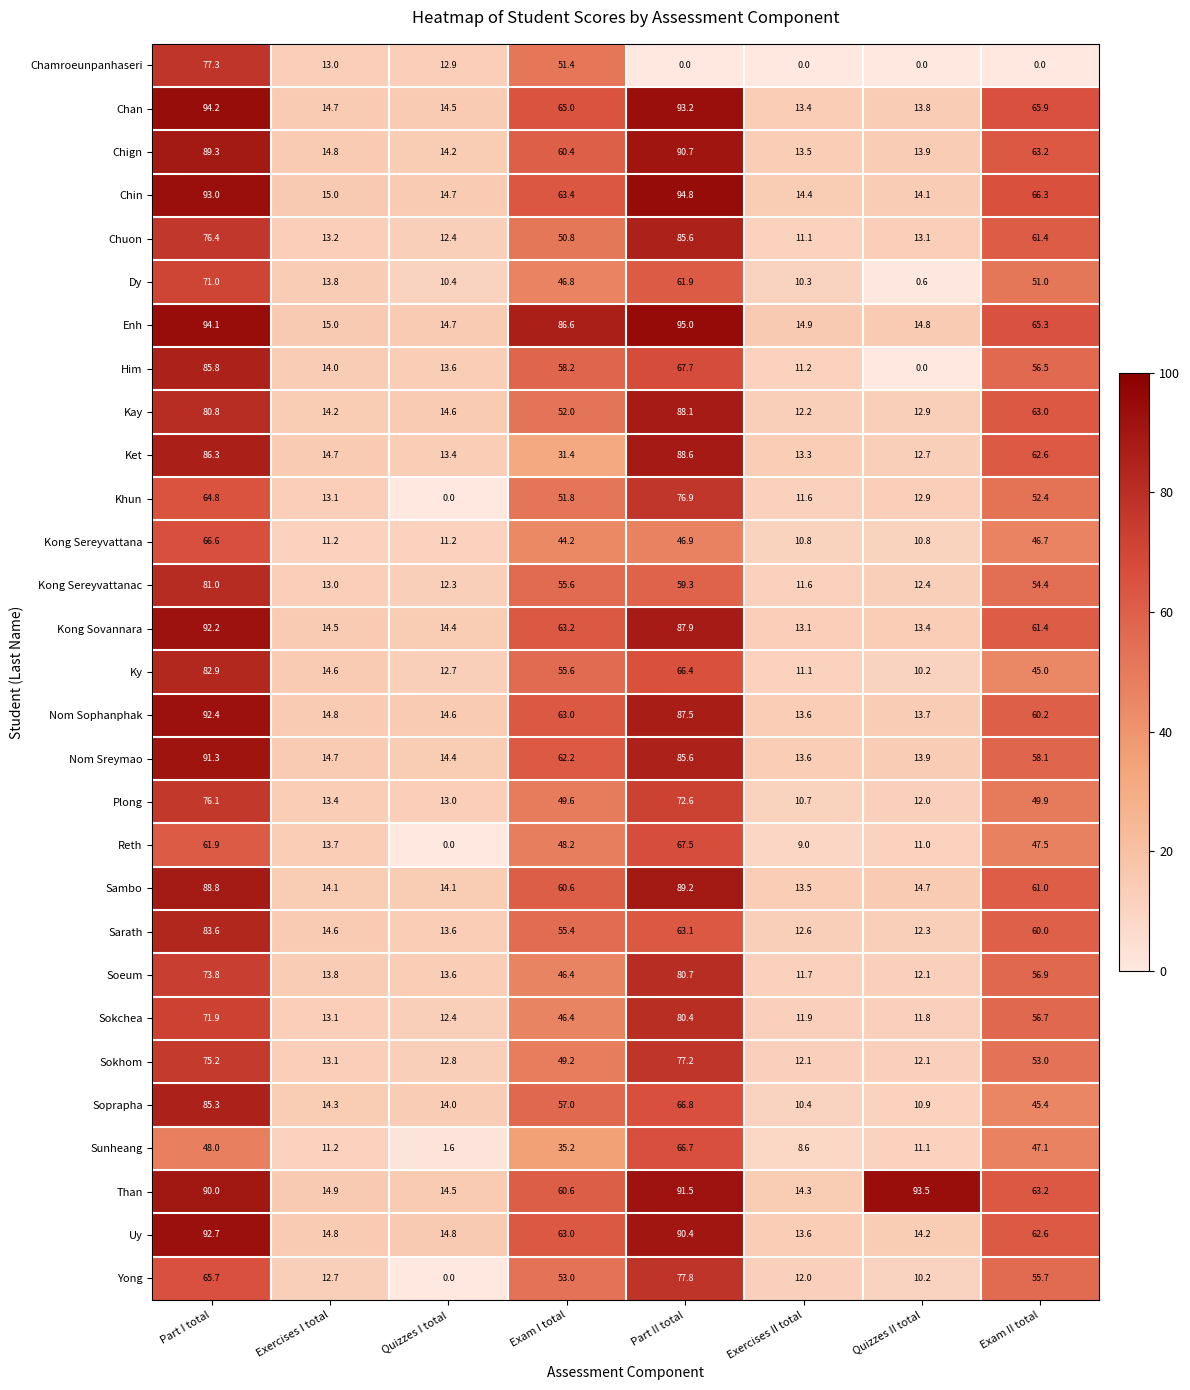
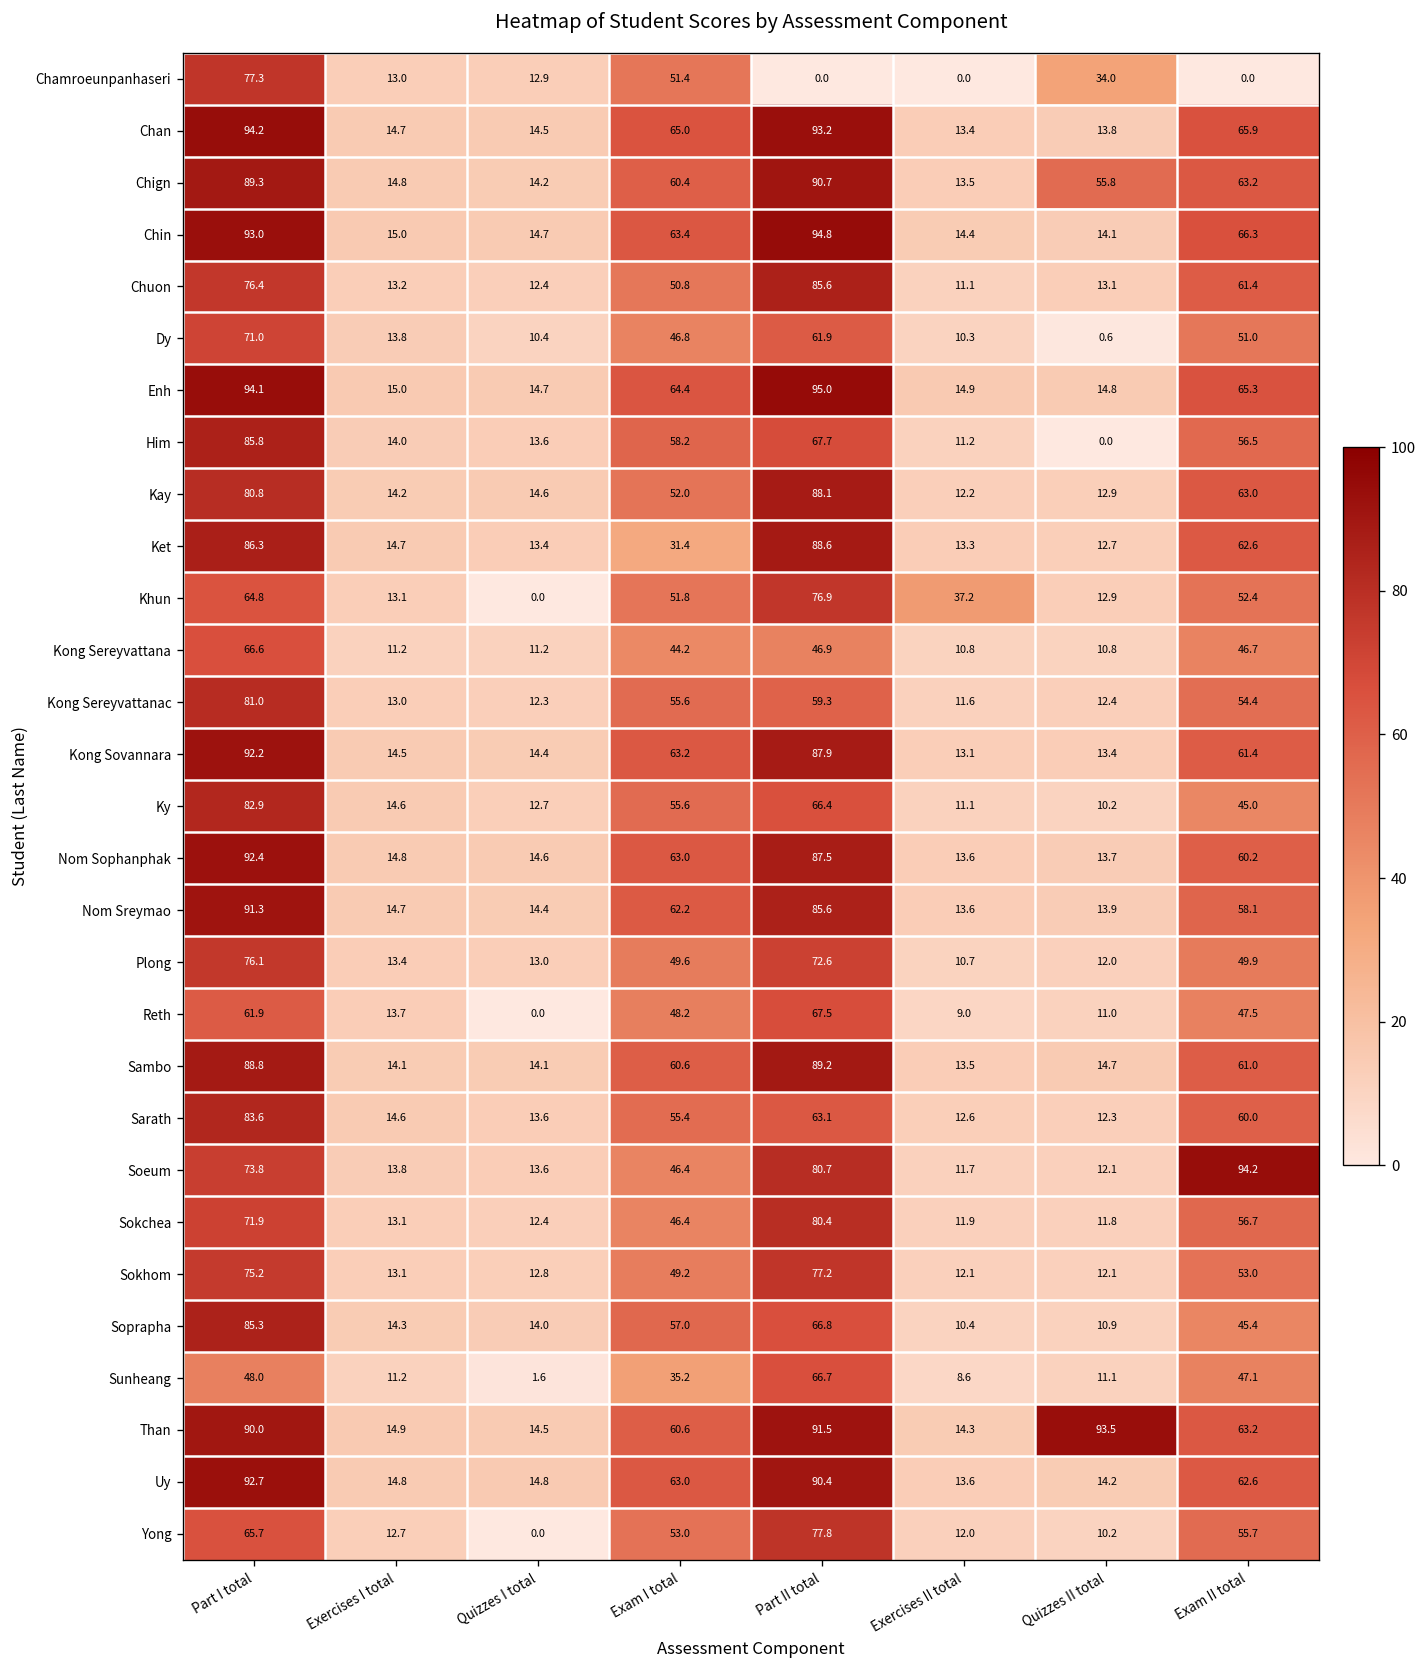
  {
    "Chamroeunpanhaseri": {
      "Part I total": 77.3,
      "Exercises I total": 13.0,
      "Quizzes I total": 12.9,
      "Exam I total": 51.4,
      "Part II total": 0.0,
      "Exercises II total": 0.0,
-     "Quizzes II total": 0.0,
+     "Quizzes II total": 34.0,
      "Exam II total": 0.0
    },
    "Chign": {
      "Part I total": 89.3,
      "Exercises I total": 14.8,
      "Quizzes I total": 14.2,
      "Exam I total": 60.4,
      "Part II total": 90.7,
      "Exercises II total": 13.5,
-     "Quizzes II total": 13.9,
+     "Quizzes II total": 55.8,
      "Exam II total": 63.2
    },
    "Enh": {
      "Part I total": 94.1,
      "Exercises I total": 15.0,
      "Quizzes I total": 14.7,
-     "Exam I total": 86.6,
+     "Exam I total": 64.4,
      "Part II total": 95.0,
      "Exercises II total": 14.9,
      "Quizzes II total": 14.8,
      "Exam II total": 65.3
    },
    "Khun": {
      "Part I total": 64.8,
      "Exercises I total": 13.1,
      "Quizzes I total": 0.0,
      "Exam I total": 51.8,
      "Part II total": 76.9,
-     "Exercises II total": 11.6,
+     "Exercises II total": 37.2,
      "Quizzes II total": 12.9,
      "Exam II total": 52.4
    },
    "Soeum": {
      "Part I total": 73.8,
      "Exercises I total": 13.8,
      "Quizzes I total": 13.6,
      "Exam I total": 46.4,
      "Part II total": 80.7,
      "Exercises II total": 11.7,
      "Quizzes II total": 12.1,
-     "Exam II total": 56.9
+     "Exam II total": 94.2
    }
  }
